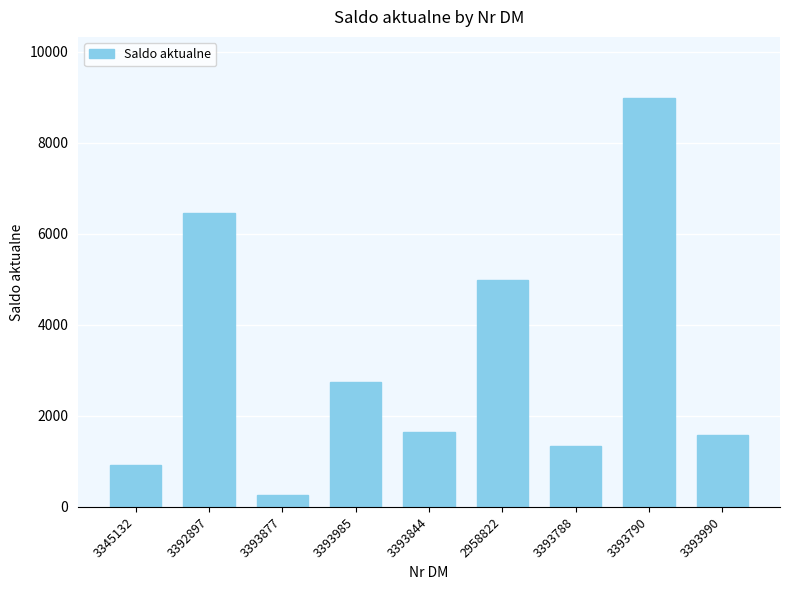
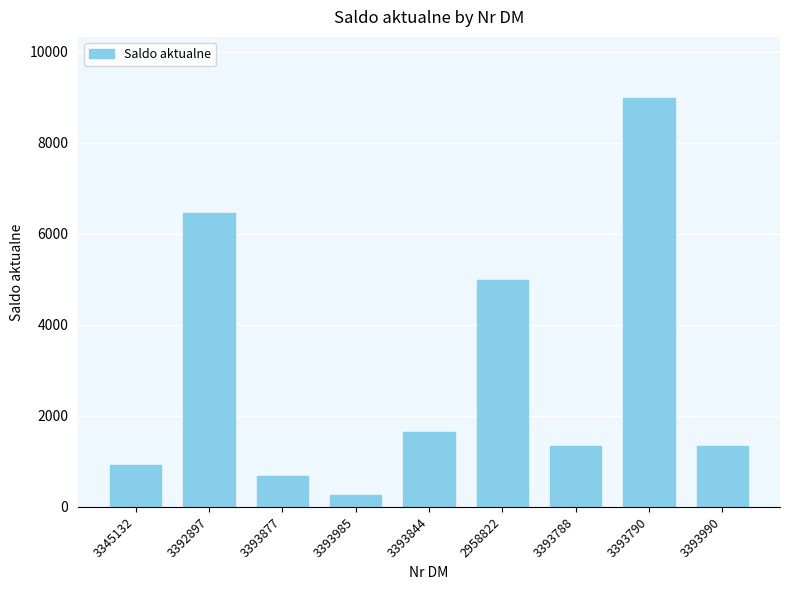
  {
    "3345132": 900,
    "3392897": 6500,
-   "3393877": 300,
-   "3393985": 2700,
+   "3393877": 700,
+   "3393985": 300,
    "3393844": 1600,
    "2958822": 5000,
    "3393788": 1300,
    "3393790": 9000,
-   "3393990": 1600
+   "3393990": 1300
  }
